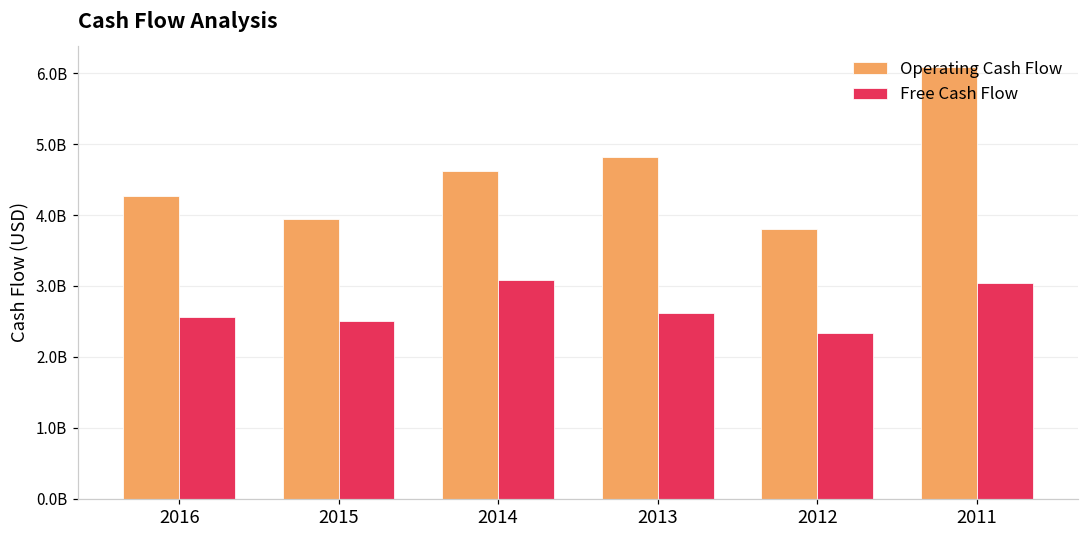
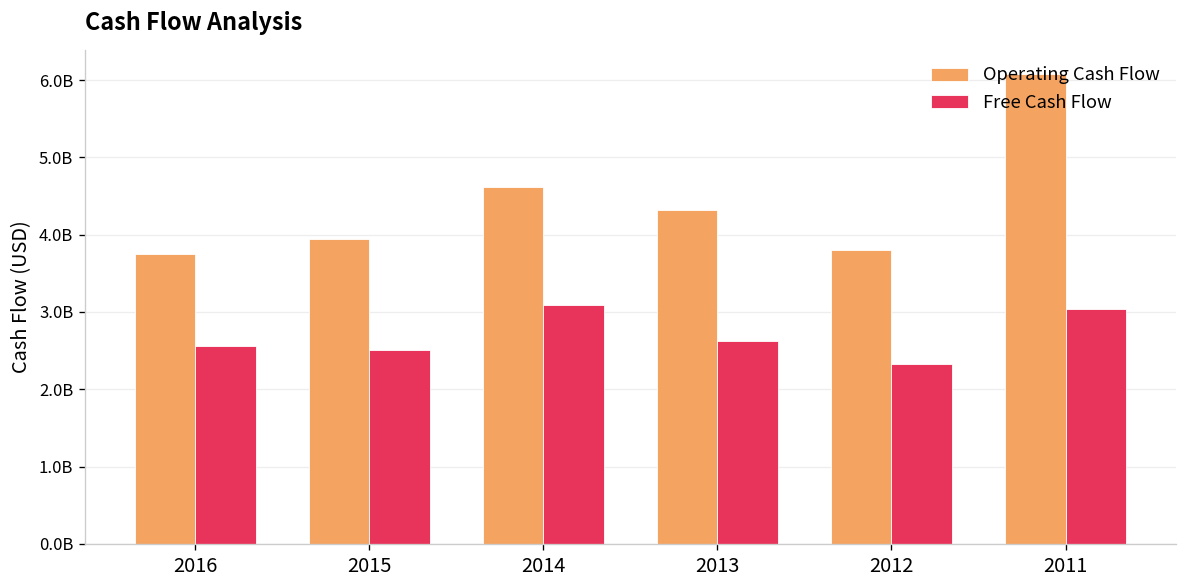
  {
    "Operating Cash Flow": {
-     "2016": 4300000000,
+     "2016": 3700000000,
      "2015": 3900000000,
      "2014": 4600000000,
-     "2013": 4800000000,
+     "2013": 4300000000,
      "2012": 3800000000,
      "2011": 6100000000
    },
    "Free Cash Flow": {
      "2016": 2600000000,
      "2015": 2500000000,
      "2014": 3100000000,
      "2013": 2600000000,
      "2012": 2300000000,
      "2011": 3000000000
    }
  }
